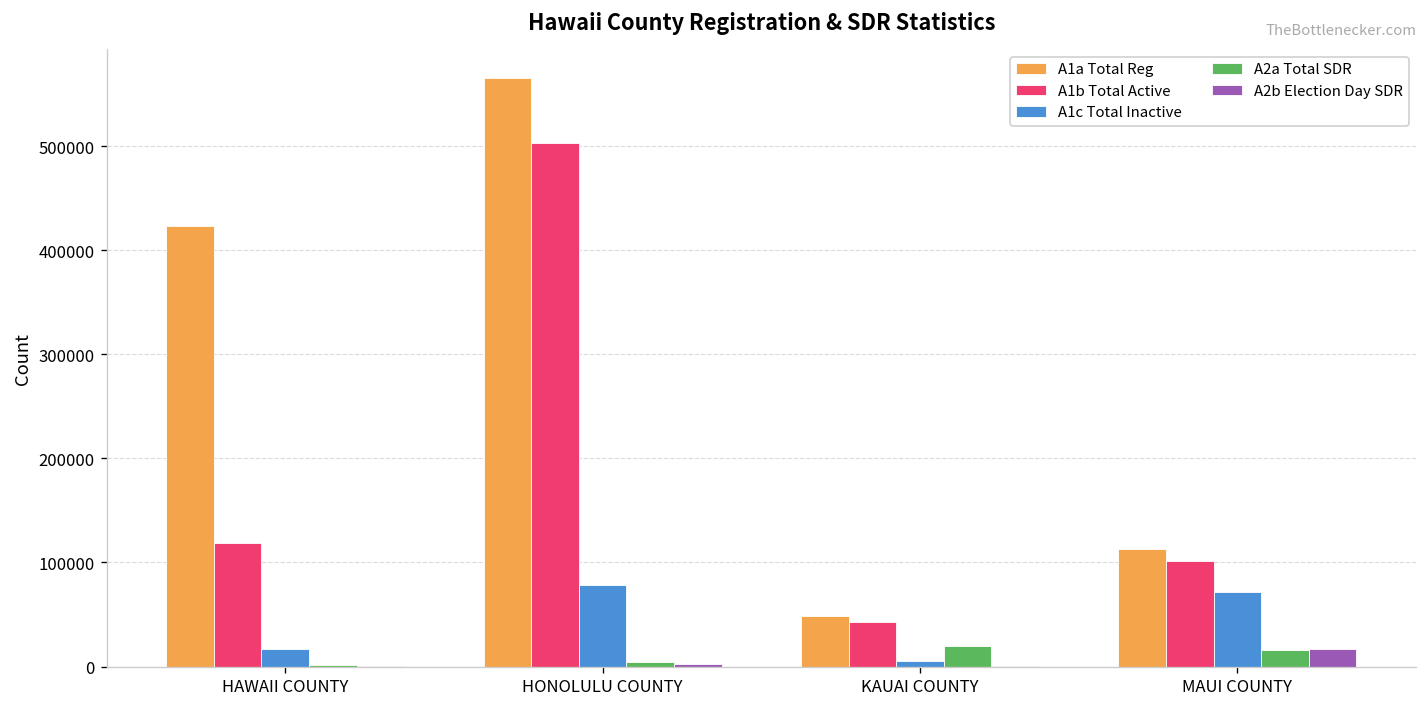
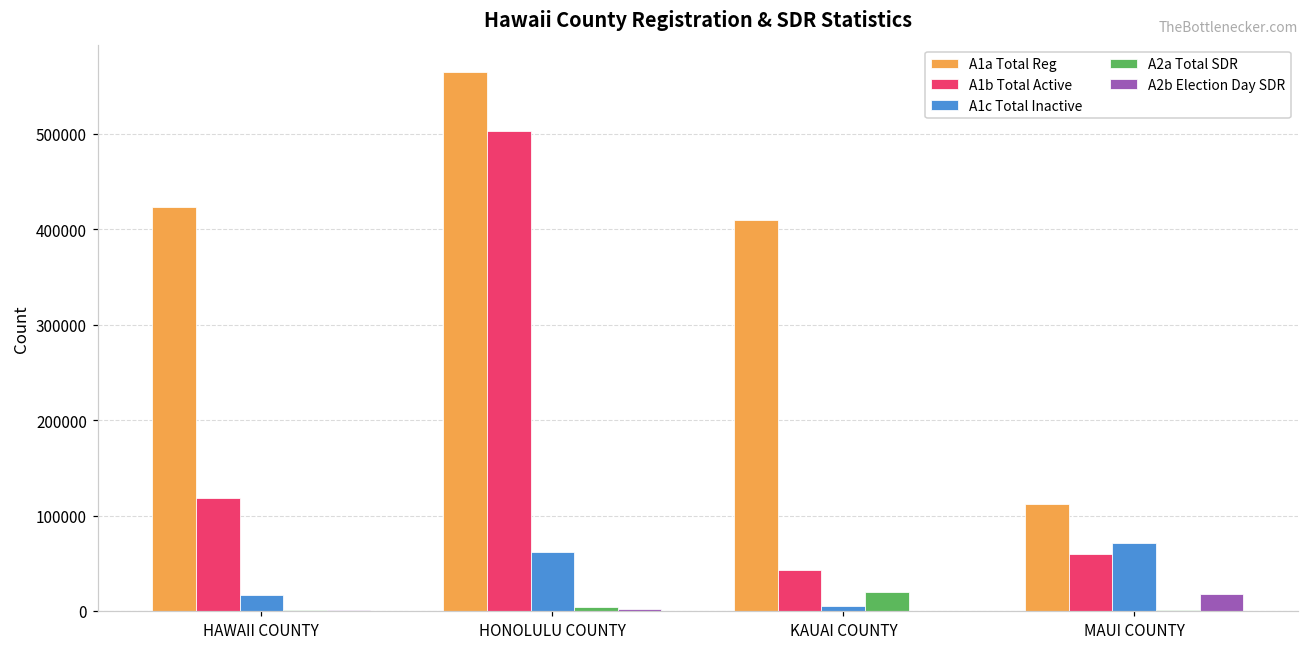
  {
    "A1a Total Reg": {
      "HAWAII COUNTY": 420000,
      "HONOLULU COUNTY": 570000,
-     "KAUAI COUNTY": 50000,
+     "KAUAI COUNTY": 410000,
      "MAUI COUNTY": 110000
    },
    "A1b Total Active": {
      "HAWAII COUNTY": 120000,
      "HONOLULU COUNTY": 500000,
      "KAUAI COUNTY": 40000,
-     "MAUI COUNTY": 100000
+     "MAUI COUNTY": 60000
    },
    "A1c Total Inactive": {
      "HAWAII COUNTY": 20000,
-     "HONOLULU COUNTY": 80000,
+     "HONOLULU COUNTY": 60000,
      "KAUAI COUNTY": 10000,
      "MAUI COUNTY": 70000
    },
    "A2a Total SDR": {
      "HONOLULU COUNTY": 0,
      "KAUAI COUNTY": 20000,
-     "MAUI COUNTY": 20000
+     "MAUI COUNTY": 0
    },
    "A2b Election Day SDR": {
      "MAUI COUNTY": 20000
    }
  }
